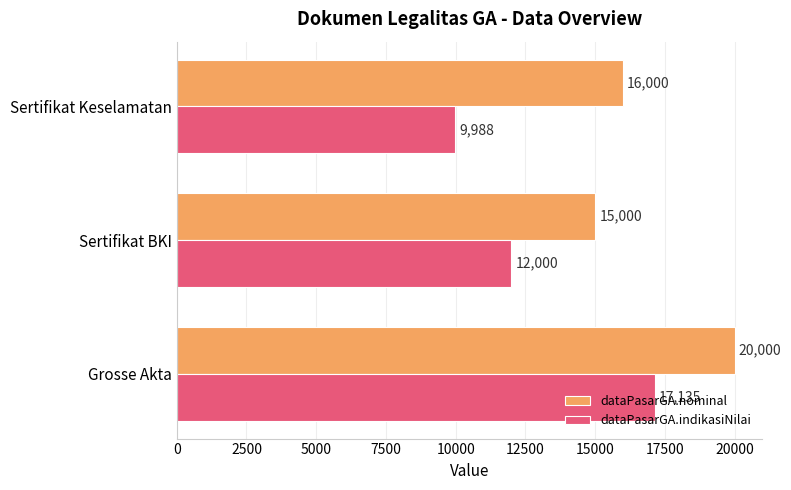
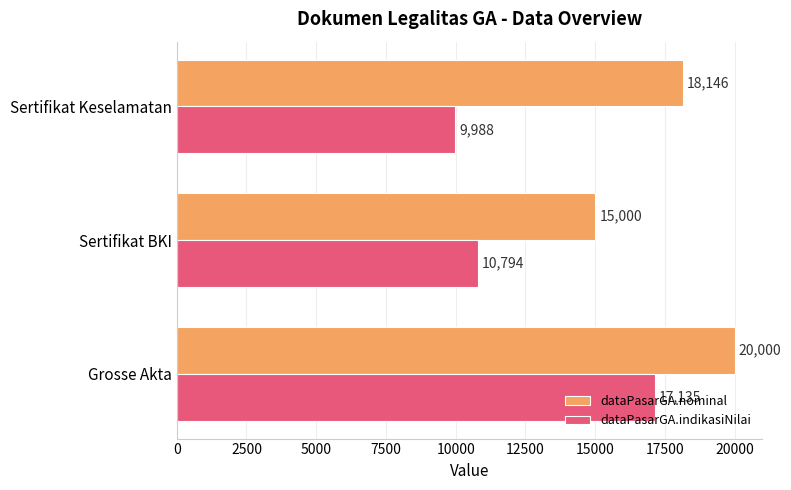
  {
    "dataPasarGA.nominal": {
-     "Sertifikat Keselamatan": "16,000",
+     "Sertifikat Keselamatan": "18,146",
      "Sertifikat BKI": "15,000",
      "Grosse Akta": "20,000"
    },
    "dataPasarGA.indikasiNilai": {
      "Sertifikat Keselamatan": "9,988",
-     "Sertifikat BKI": "12,000",
+     "Sertifikat BKI": "10,794",
      "Grosse Akta": "17,135"
    }
  }
